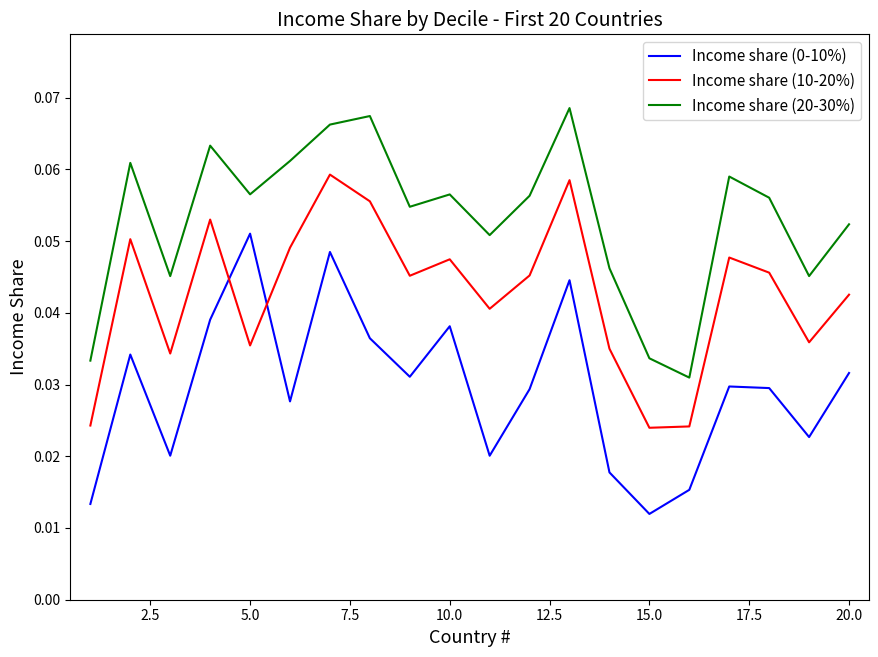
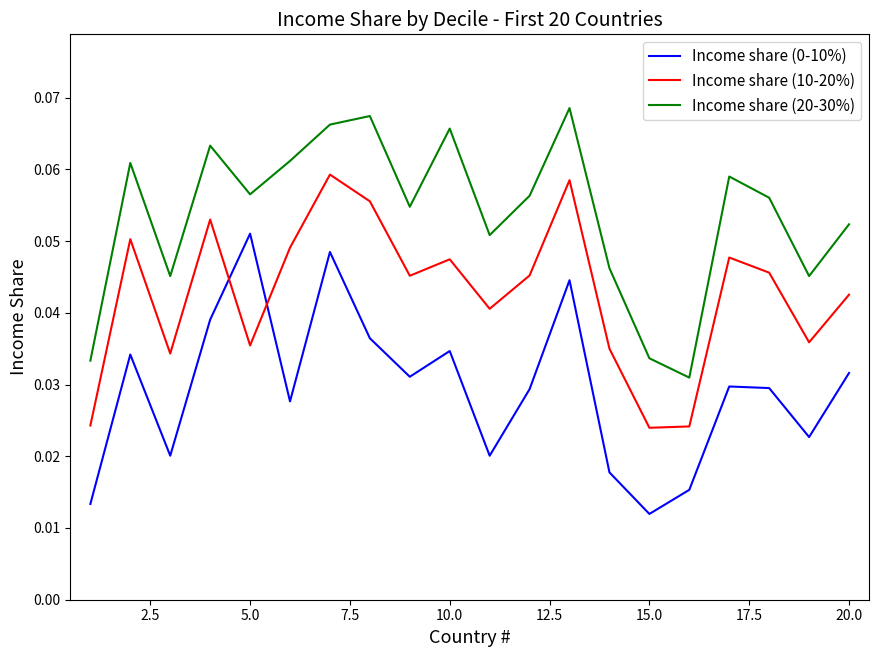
  {
    "Income share (0-10%)": {
      "5.0": 0.051,
-     "10.0": 0.038,
+     "10.0": 0.035,
      "15.0": 0.012,
      "20.0": 0.032
    },
    "Income share (10-20%)": {
      "5.0": 0.035,
      "10.0": 0.047,
      "15.0": 0.024,
      "20.0": 0.043
    },
    "Income share (20-30%)": {
      "5.0": 0.057,
-     "10.0": 0.057,
+     "10.0": 0.066,
      "15.0": 0.034,
      "20.0": 0.052
    }
  }
